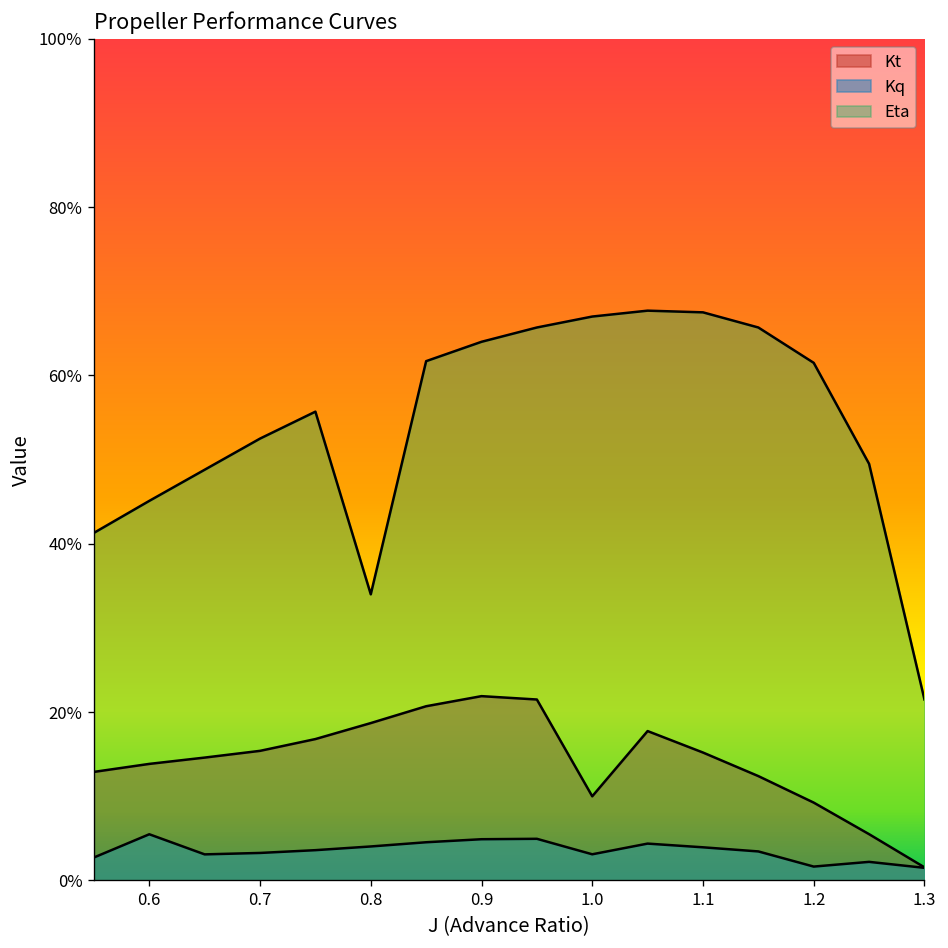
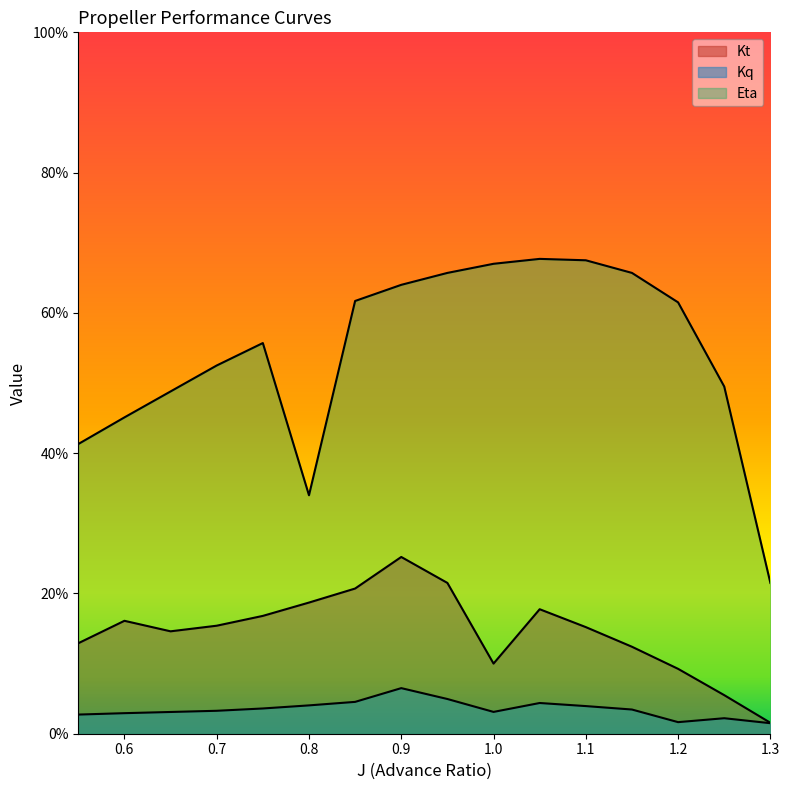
  {
    "Kt": {
-     "0.6": "14%",
+     "0.6": "16%",
      "0.7": "15%",
      "0.8": "19%",
-     "0.9": "22%",
+     "0.9": "25%",
      "1.0": "10%",
      "1.1": "15%",
      "1.2": "9%"
    },
    "Kq": {
-     "0.6": "5%",
+     "0.6": "3%",
      "0.7": "3%",
      "0.8": "4%",
-     "0.9": "5%",
+     "0.9": "7%",
      "1.0": "3%",
      "1.1": "4%",
      "1.2": "2%"
    },
    "Eta": {
      "0.6": "45%",
      "0.7": "53%",
      "0.8": "34%",
      "0.9": "64%",
      "1.0": "67%",
      "1.1": "68%",
      "1.2": "62%",
      "1.3": "22%"
    }
  }
